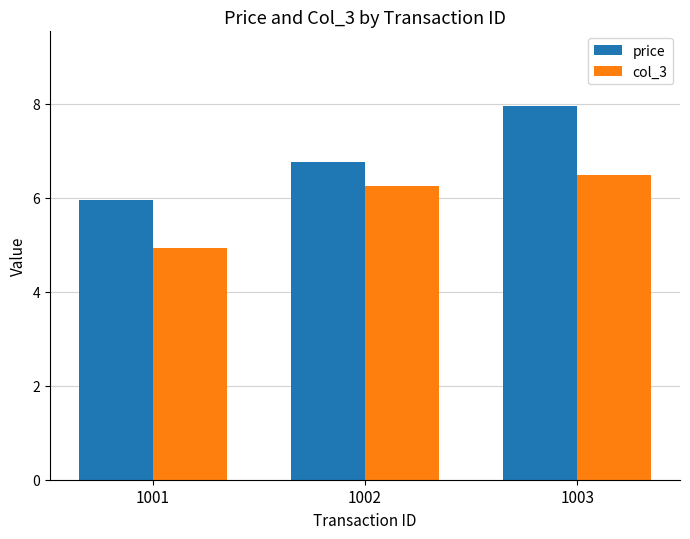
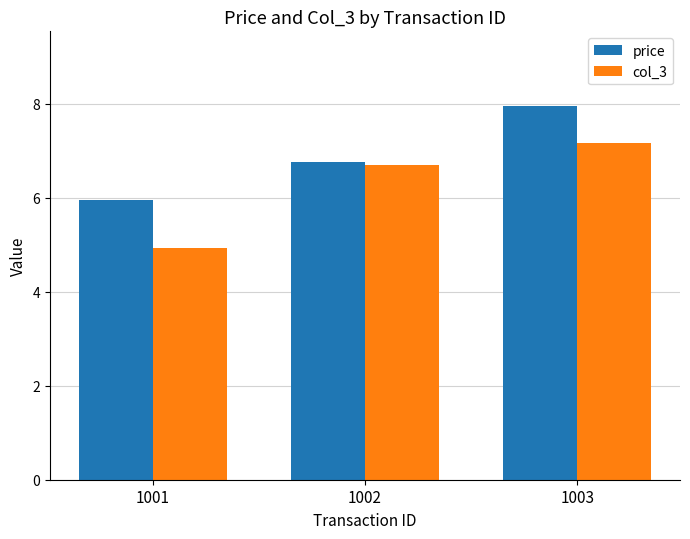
  {
    "price": {
      "1001": 6.0,
      "1002": 6.8,
      "1003": 8.0
    },
    "col_3": {
      "1001": 4.9,
-     "1002": 6.3,
-     "1003": 6.5
+     "1002": 6.7,
+     "1003": 7.2
    }
  }
